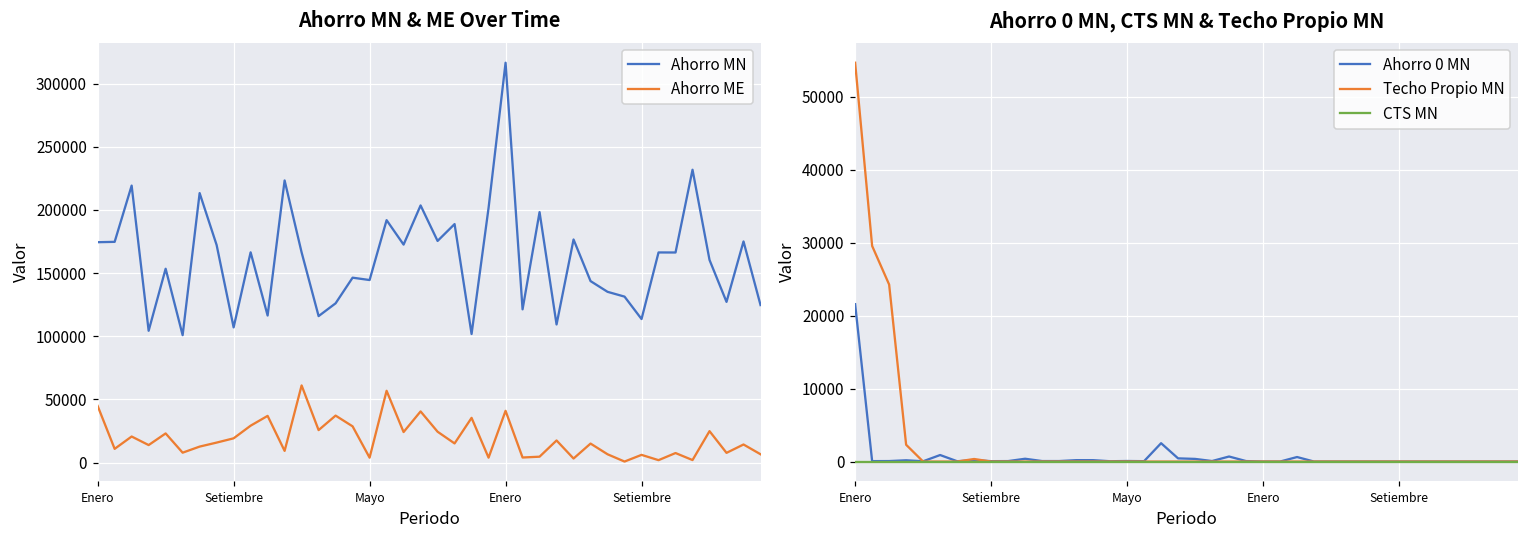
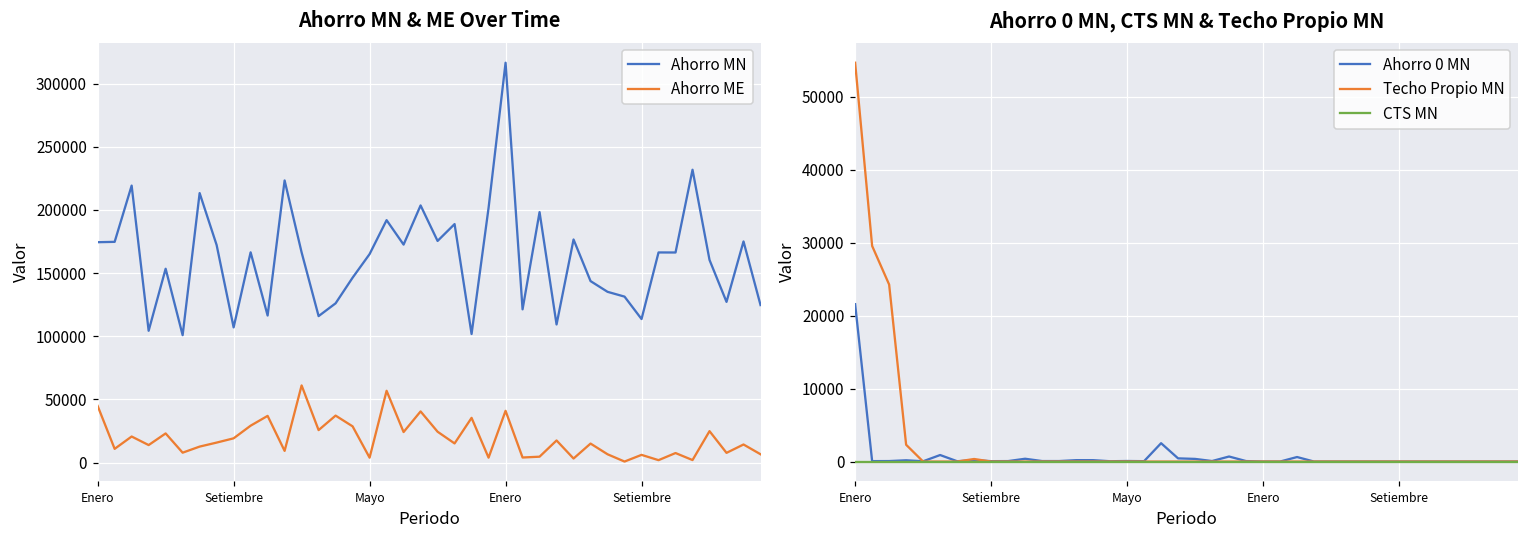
  {
    "Ahorro MN & ME Over Time": {
      "Ahorro MN": {
-       "Mayo": 145000
+       "Mayo": 165000
      },
      "Ahorro ME": {
        "Mayo": 4000
      }
    }
  }
